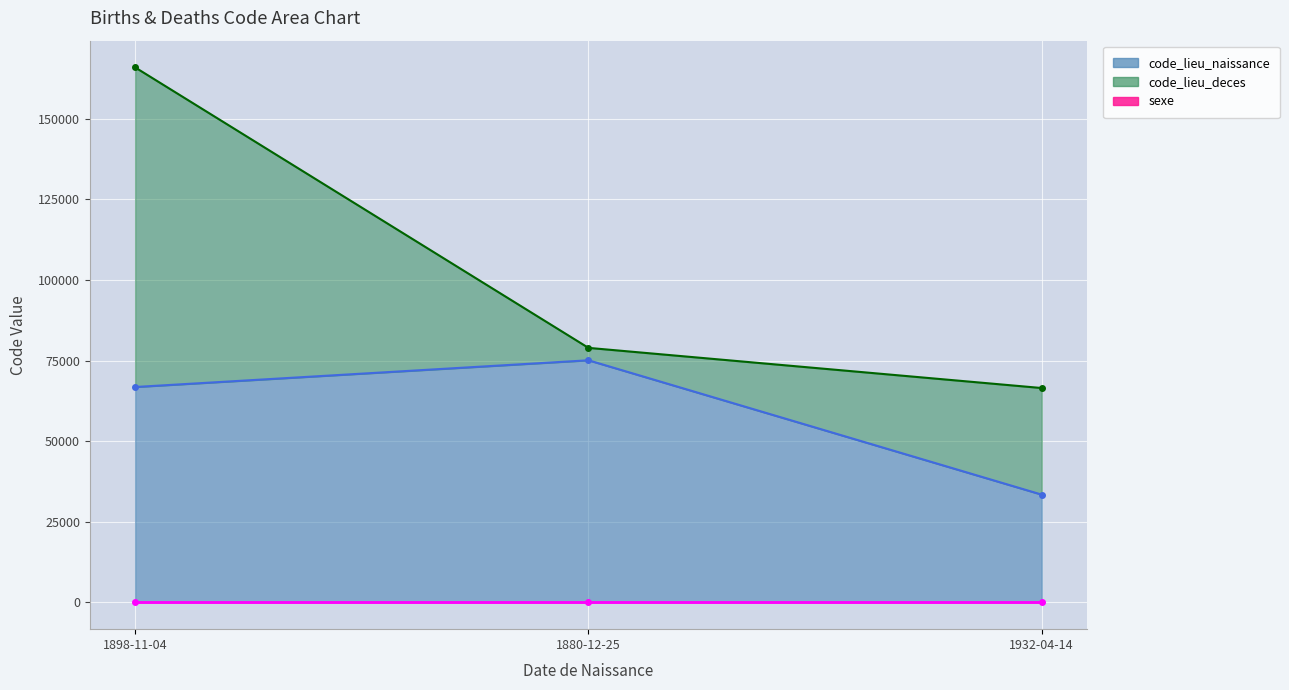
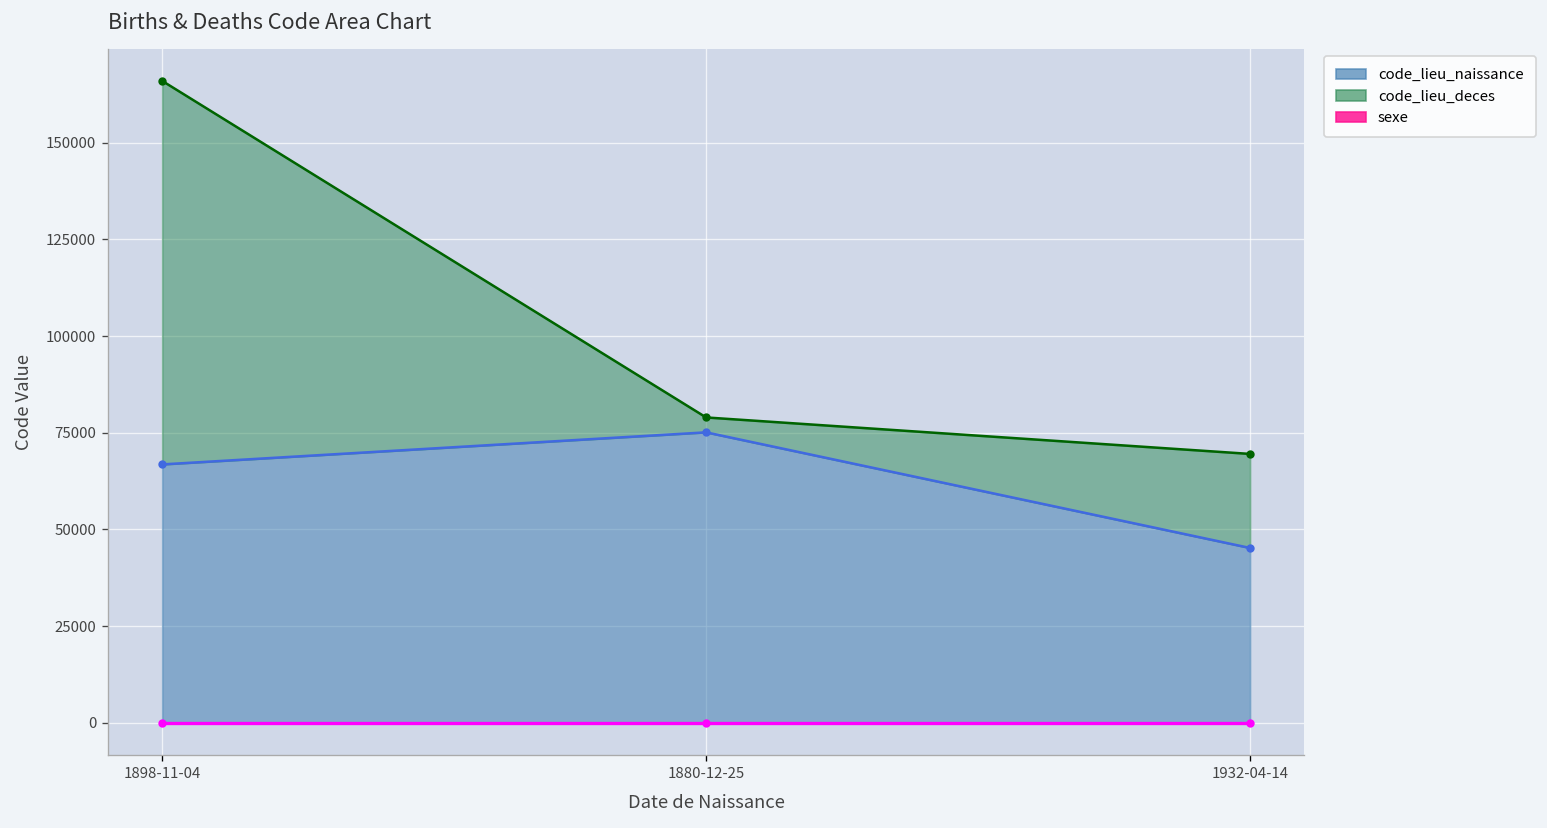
  {
    "code_lieu_naissance": {
      "1898-11-04": 67000,
      "1880-12-25": 75000,
-     "1932-04-14": 33000
+     "1932-04-14": 45000
    },
    "code_lieu_deces": {
      "1898-11-04": 99000,
      "1880-12-25": 4000,
-     "1932-04-14": 33000
+     "1932-04-14": 24000
    },
    "sexe": {
      "1898-11-04": 0,
      "1880-12-25": 0,
      "1932-04-14": 0
    }
  }
